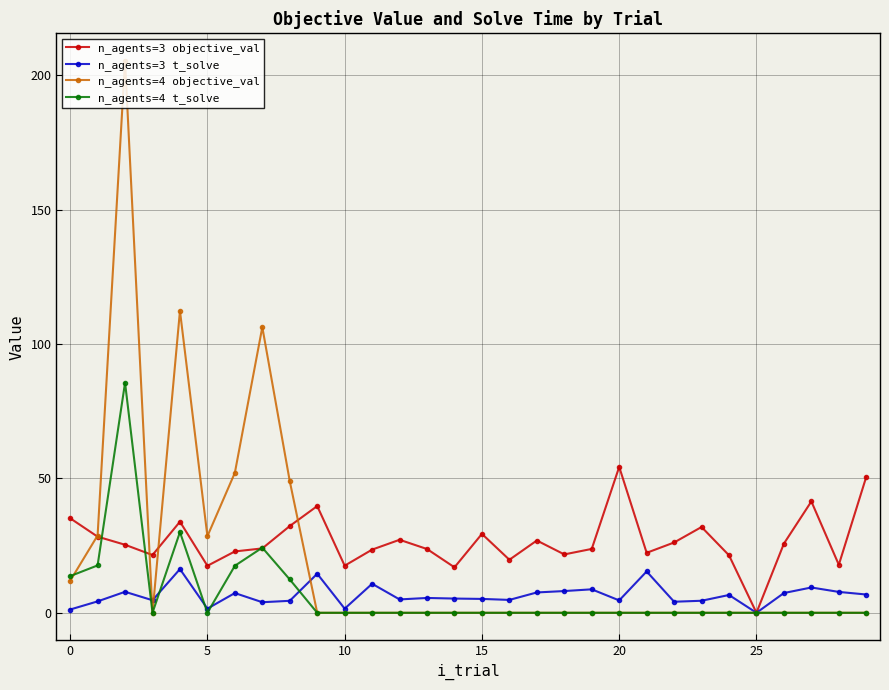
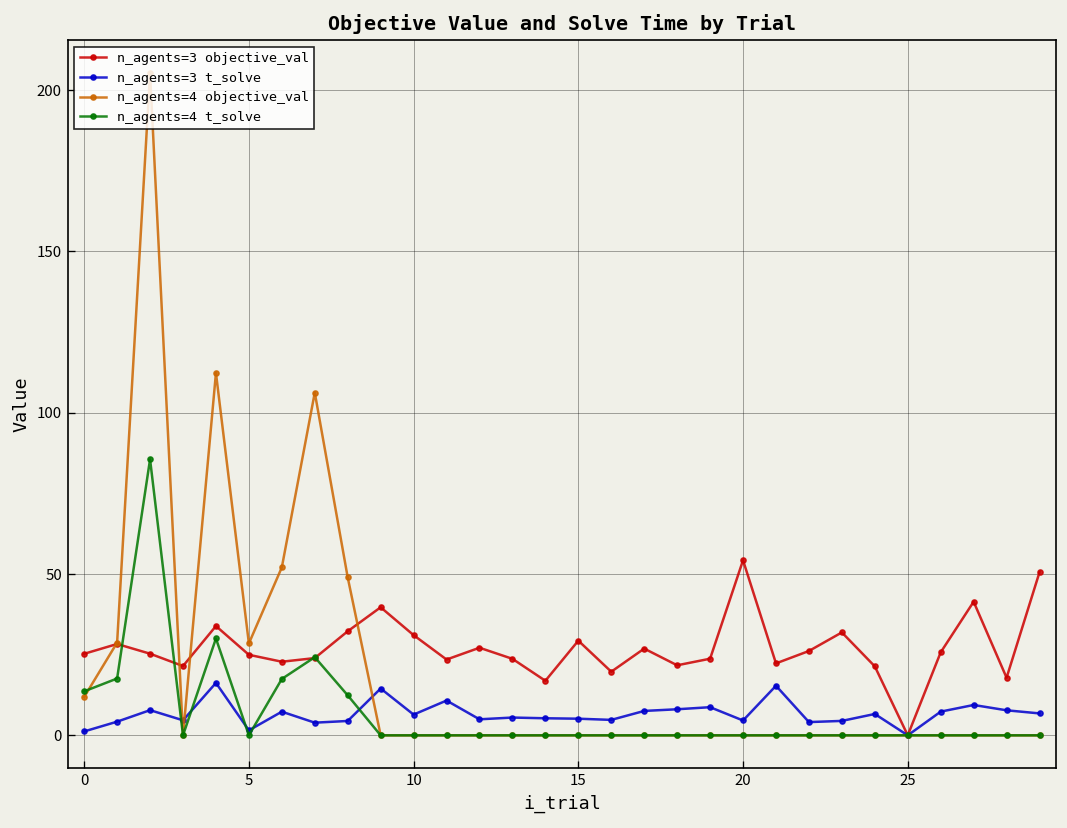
  {
    "n_agents=3 objective_val": {
-     "0": 35,
-     "5": 17,
-     "10": 18,
+     "0": 25,
+     "5": 25,
+     "10": 31,
      "15": 29,
      "20": 54
    },
    "n_agents=3 t_solve": {
      "0": 1,
      "5": 2,
-     "10": 2,
+     "10": 6,
      "15": 5,
      "20": 5
    },
    "n_agents=4 objective_val": {
      "0": 12,
      "5": 28
    },
    "n_agents=4 t_solve": {
      "0": 14,
      "5": 0
    }
  }
